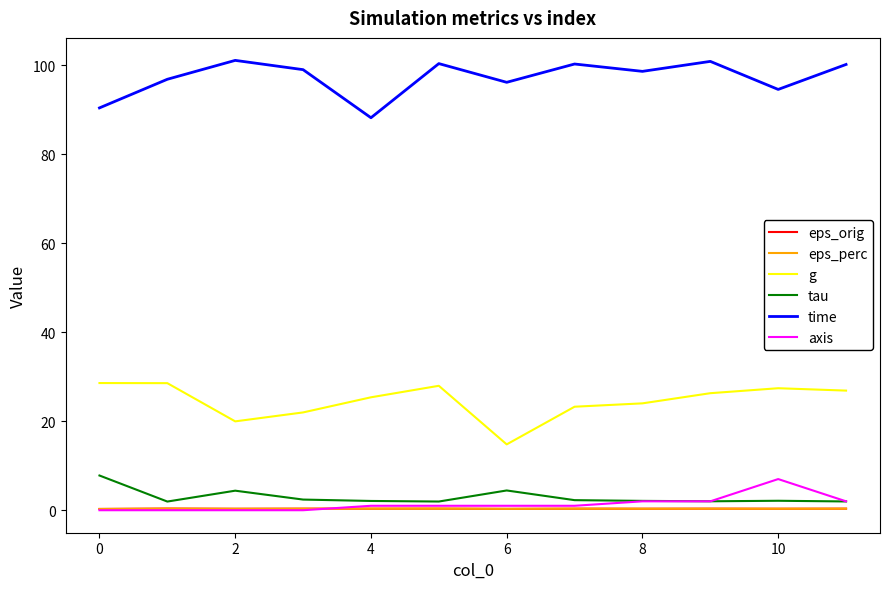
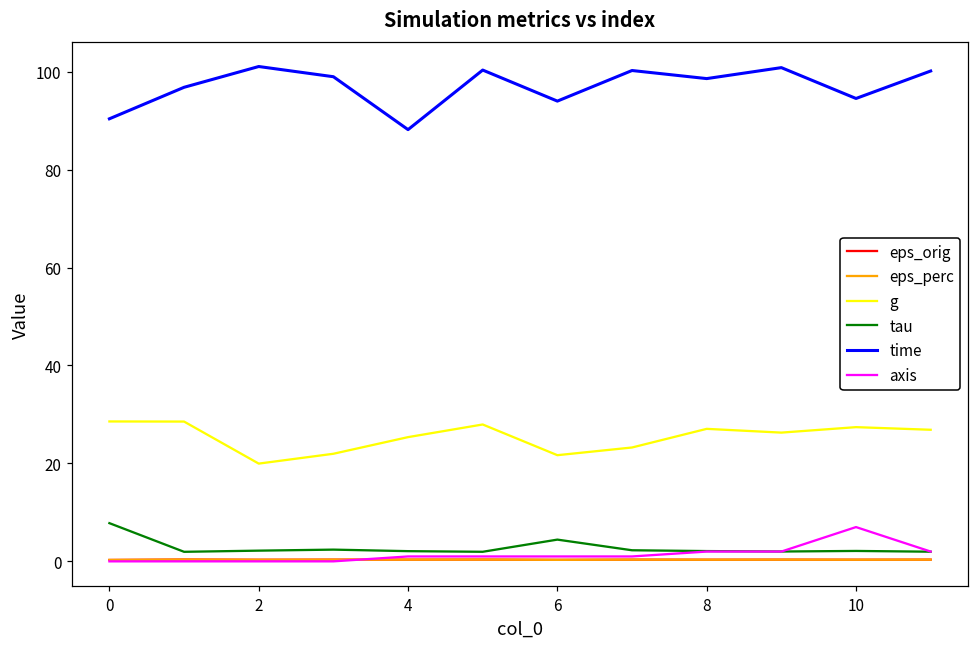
  {
    "eps_perc": {
      "4": 0,
      "6": 0,
      "8": 0,
      "10": 0
    },
    "g": {
      "0": 29,
      "2": 20,
      "4": 25,
-     "6": 15,
-     "8": 24,
+     "6": 22,
+     "8": 27,
      "10": 27
    },
    "tau": {
      "0": 8,
-     "2": 4,
+     "2": 2,
      "4": 2,
      "6": 4,
      "10": 2
    },
    "time": {
      "0": 90,
      "2": 101,
      "4": 88,
-     "6": 96,
+     "6": 94,
      "8": 99,
      "10": 95
    },
    "axis": {
      "4": 1,
      "6": 1,
      "10": 7
    }
  }
